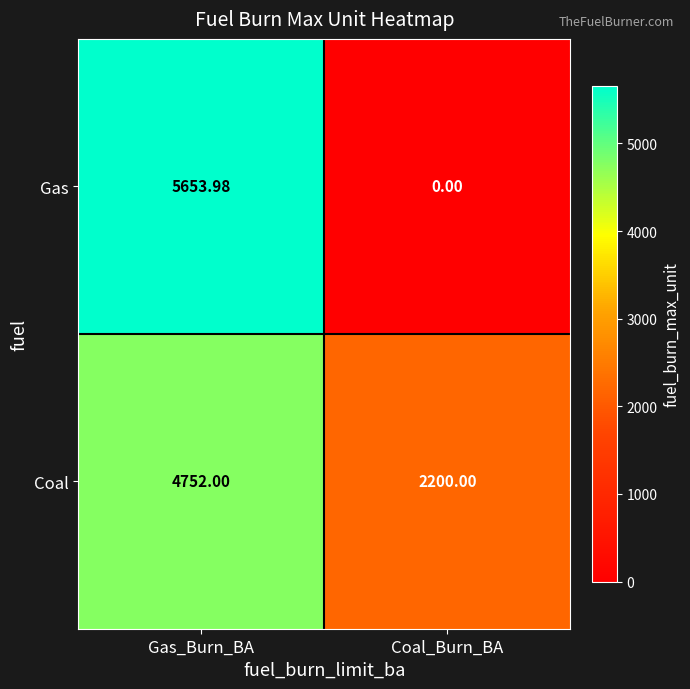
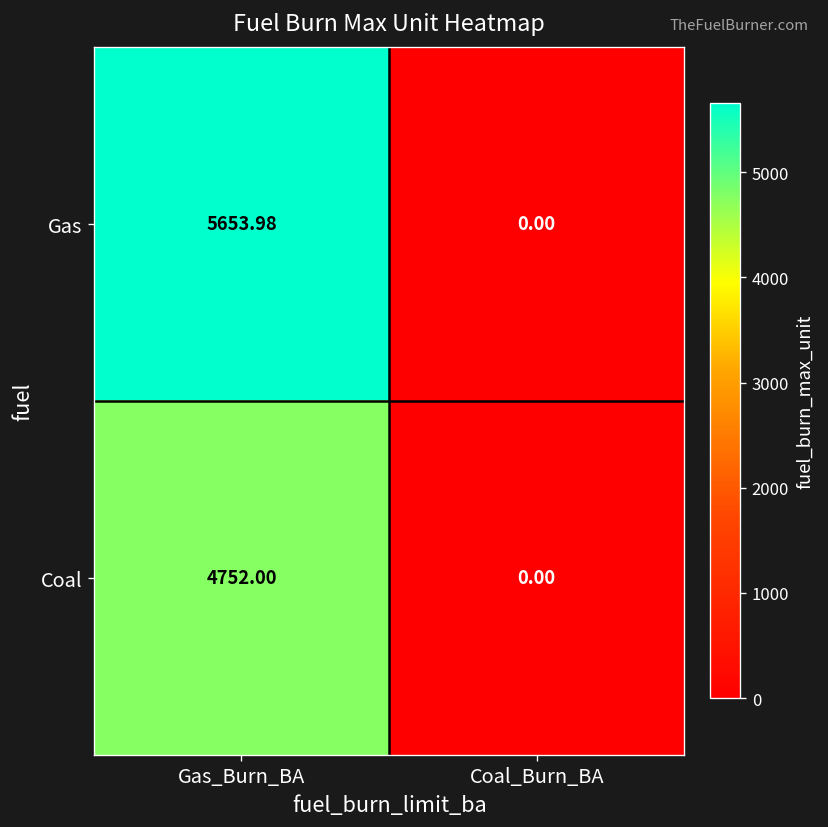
  {
    "Gas": {
      "Gas_Burn_BA": 5653.98,
      "Coal_Burn_BA": 0.00
    },
    "Coal": {
      "Gas_Burn_BA": 4752.00,
-     "Coal_Burn_BA": 2200.00
+     "Coal_Burn_BA": 0.00
    }
  }
